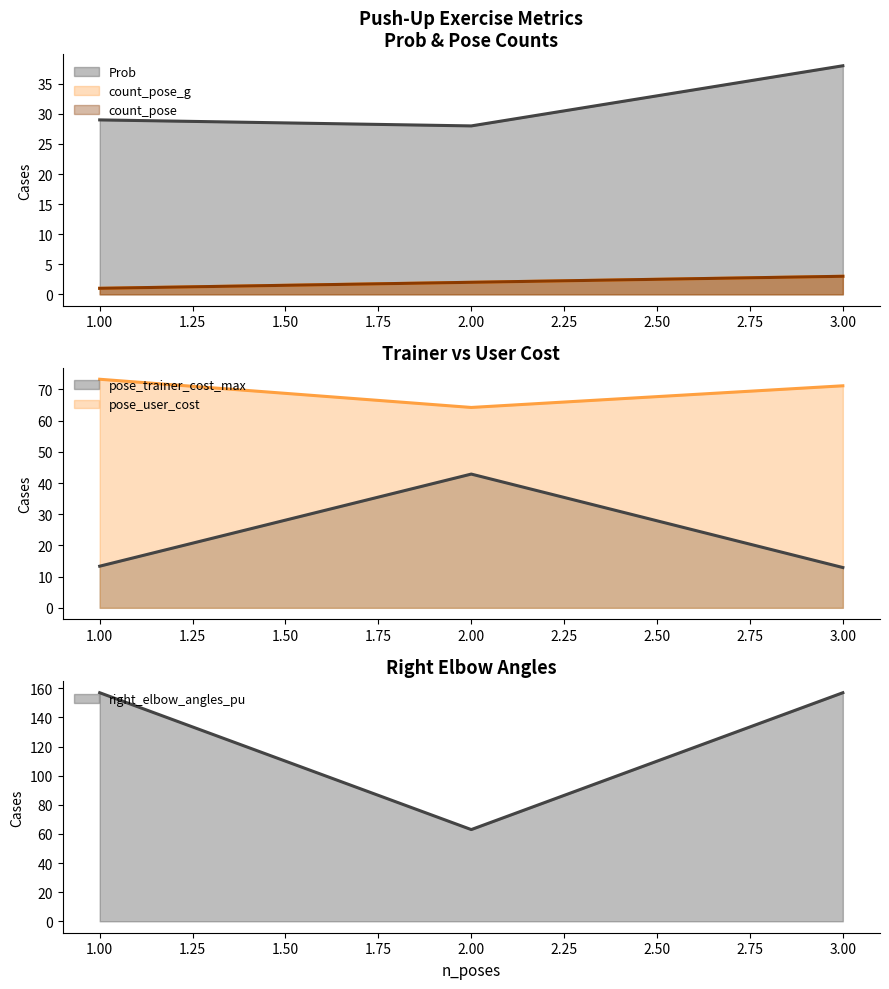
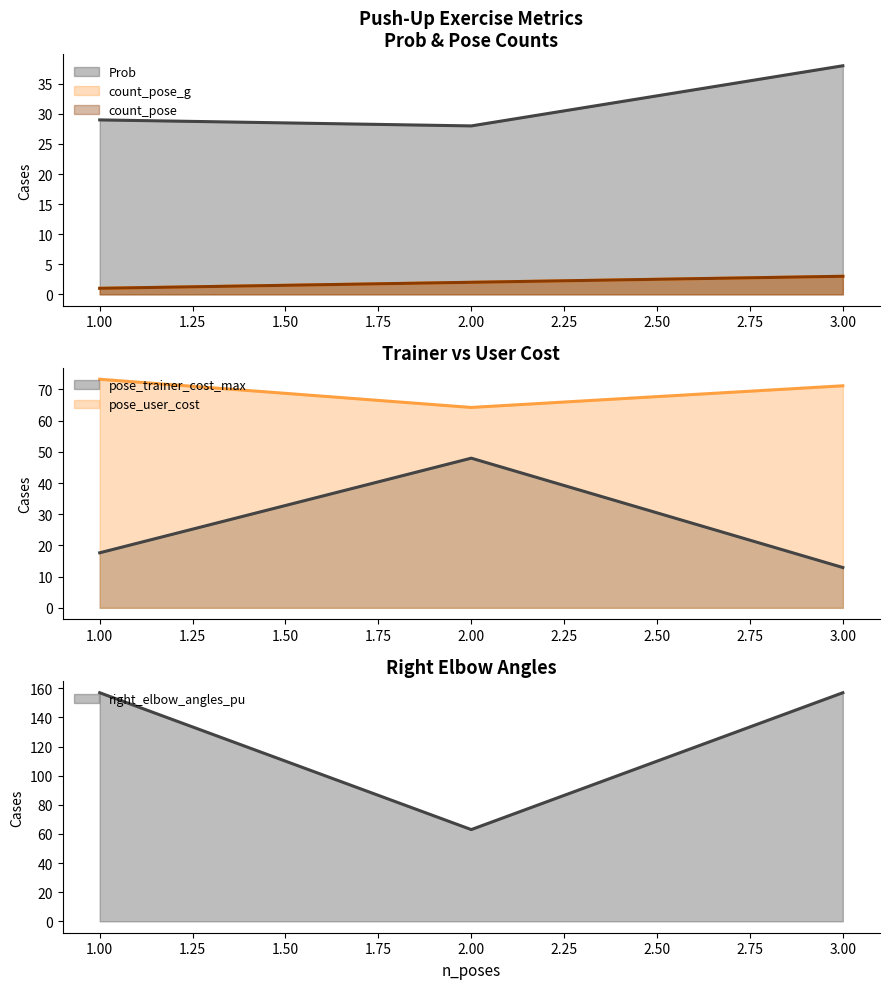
  {
    "Trainer vs User Cost": {
      "pose_trainer_cost_max": {
-       "1.00": 13,
-       "2.00": 43,
+       "1.00": 18,
+       "2.00": 48,
        "3.00": 13
      },
      "pose_user_cost": {
        "1.00": 73,
        "2.00": 64,
        "3.00": 71
      }
    },
    "Right Elbow Angles": {
      "1.00": 157,
      "2.00": 63,
      "3.00": 157
    }
  }
